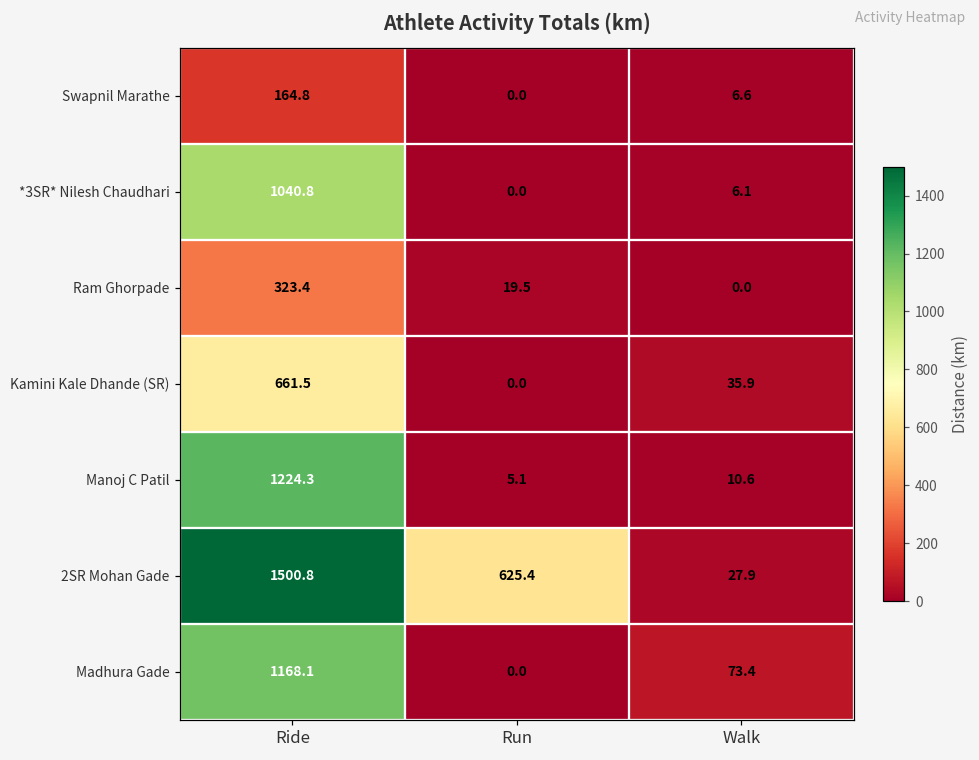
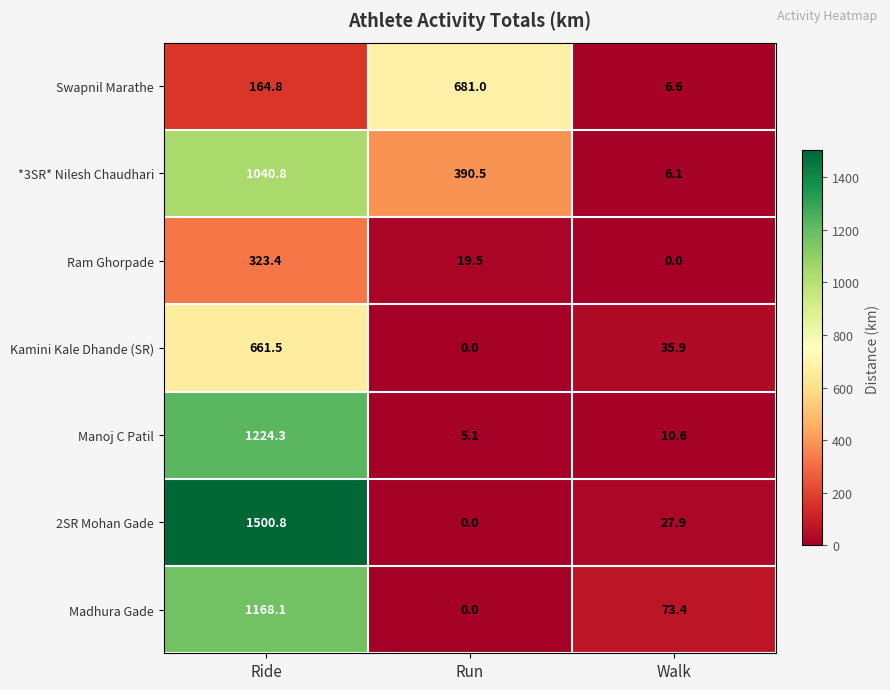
  {
    "Swapnil Marathe": {
      "Ride": 164.8,
-     "Run": 0.0,
+     "Run": 681.0,
      "Walk": 6.6
    },
    "*3SR* Nilesh Chaudhari": {
      "Ride": 1040.8,
-     "Run": 0.0,
+     "Run": 390.5,
      "Walk": 6.1
    },
    "Ram Ghorpade": {
      "Ride": 323.4,
      "Run": 19.5,
      "Walk": 0.0
    },
    "Kamini Kale Dhande (SR)": {
      "Ride": 661.5,
      "Run": 0.0,
      "Walk": 35.9
    },
    "Manoj C Patil": {
      "Ride": 1224.3,
      "Run": 5.1,
      "Walk": 10.6
    },
    "2SR Mohan Gade": {
      "Ride": 1500.8,
-     "Run": 625.4,
+     "Run": 0.0,
      "Walk": 27.9
    },
    "Madhura Gade": {
      "Ride": 1168.1,
      "Run": 0.0,
      "Walk": 73.4
    }
  }
